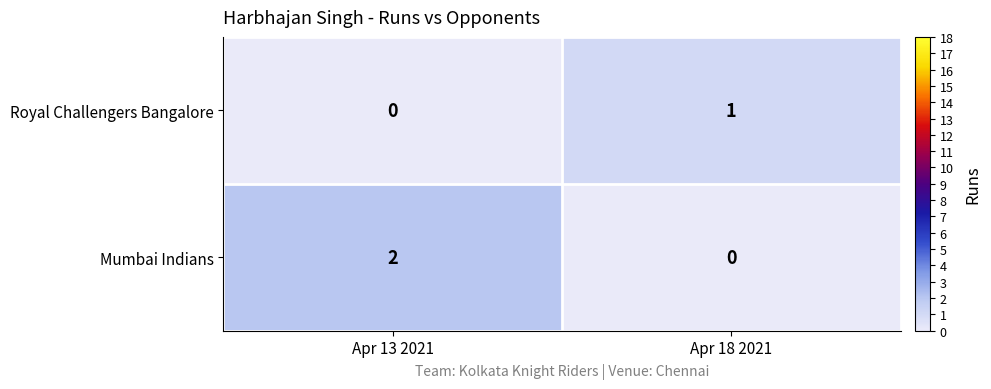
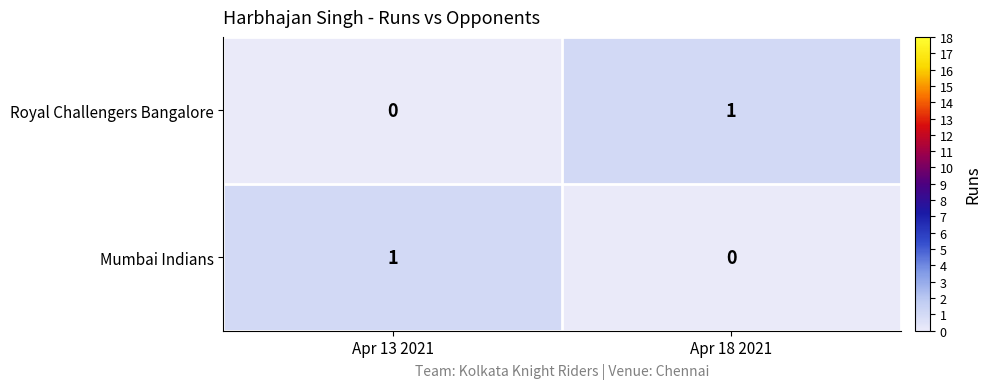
  {
    "Royal Challengers Bangalore": {
      "Apr 13 2021": 0,
      "Apr 18 2021": 1
    },
    "Mumbai Indians": {
-     "Apr 13 2021": 2,
+     "Apr 13 2021": 1,
      "Apr 18 2021": 0
    }
  }
